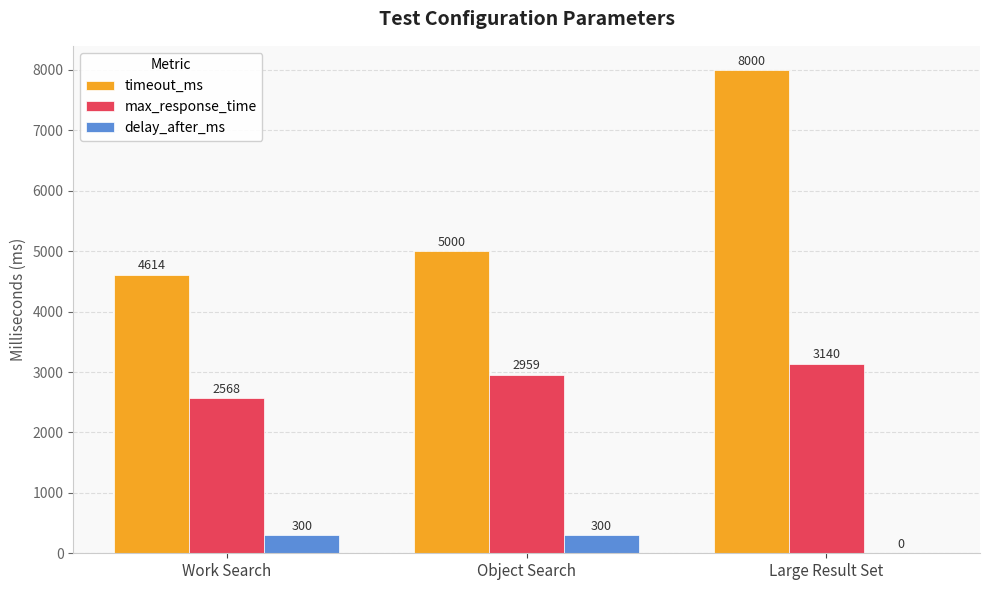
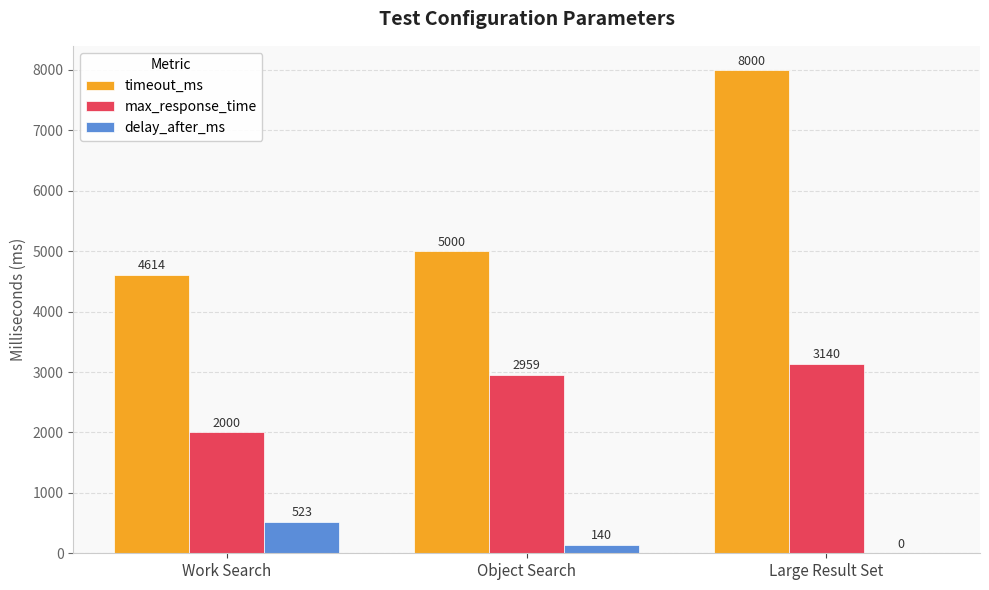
  {
    "timeout_ms": {
      "Work Search": 4614,
      "Object Search": 5000,
      "Large Result Set": 8000
    },
    "max_response_time": {
-     "Work Search": 2568,
+     "Work Search": 2000,
      "Object Search": 2959,
      "Large Result Set": 3140
    },
    "delay_after_ms": {
-     "Work Search": 300,
-     "Object Search": 300,
+     "Work Search": 523,
+     "Object Search": 140,
      "Large Result Set": 0
    }
  }
